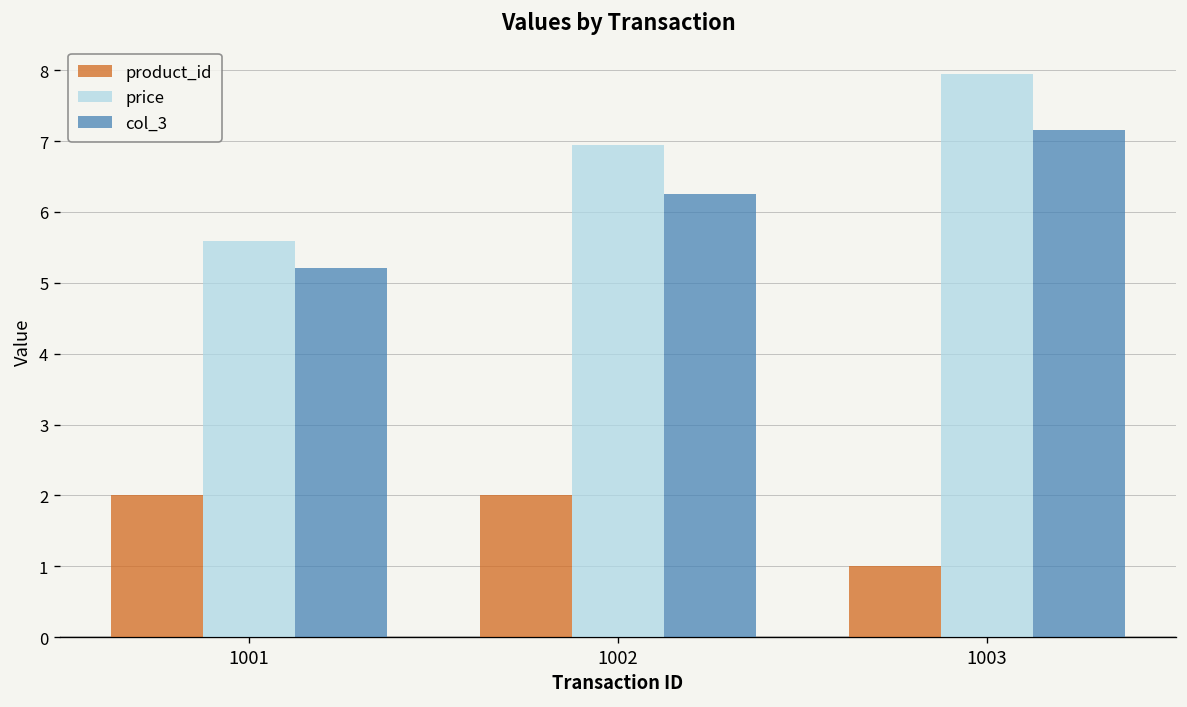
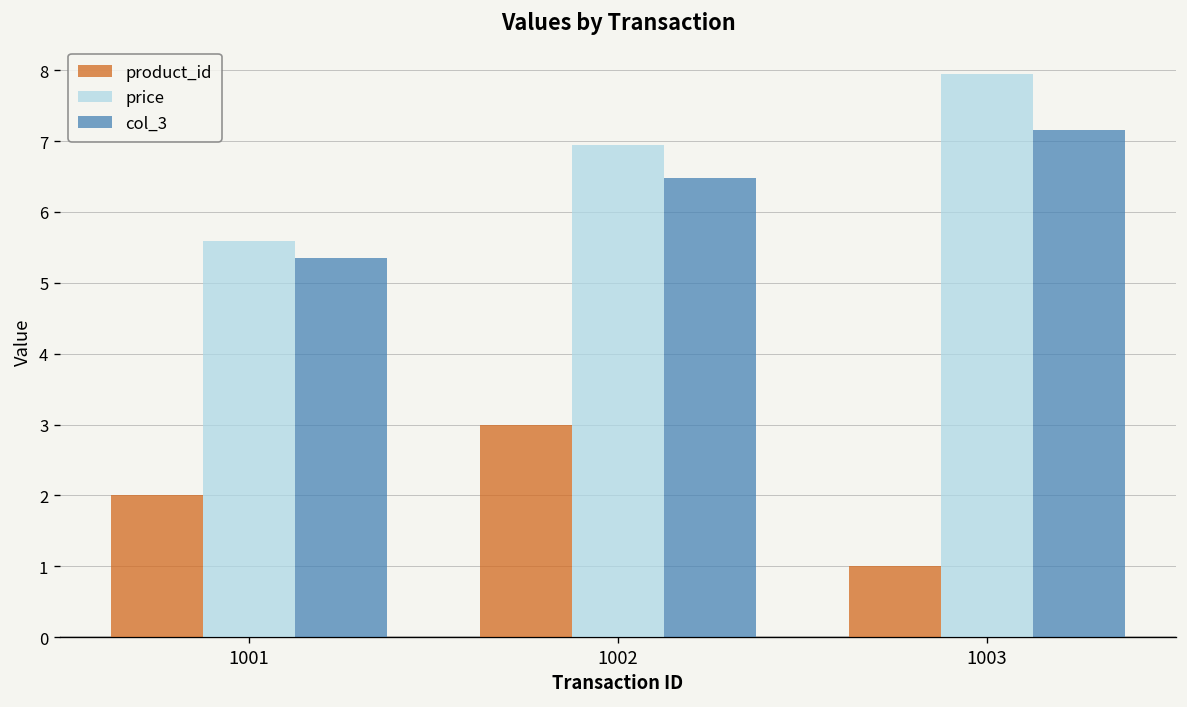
  {
    "product_id": {
      "1001": 2,
-     "1002": 2,
+     "1002": 3,
      "1003": 1
    },
    "price": {
      "1001": 5.6,
      "1002": 7.0,
      "1003": 8.0
    },
    "col_3": {
-     "1001": 5.2,
-     "1002": 6.3,
+     "1001": 5.4,
+     "1002": 6.5,
      "1003": 7.2
    }
  }
